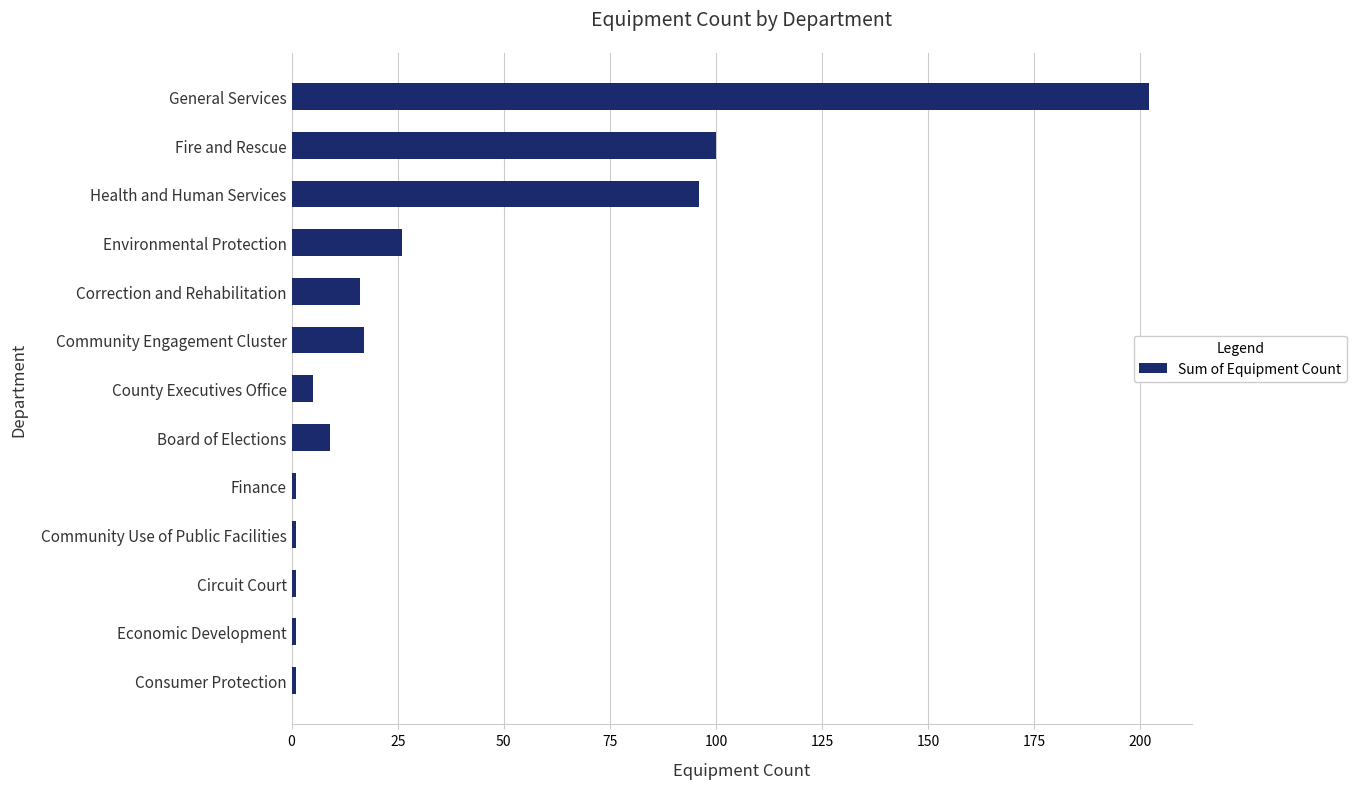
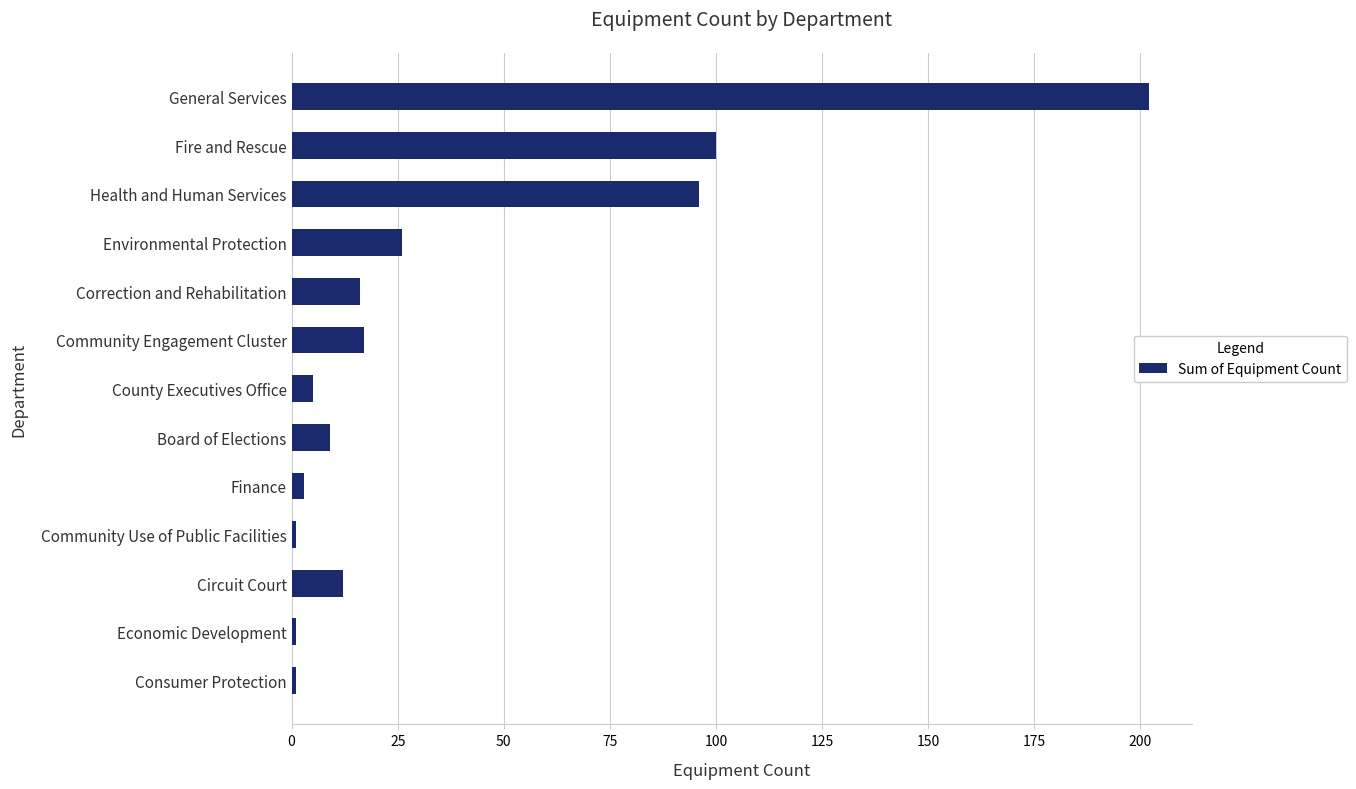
  {
    "General Services": 202,
    "Fire and Rescue": 100,
    "Health and Human Services": 96,
    "Environmental Protection": 26,
    "Correction and Rehabilitation": 16,
    "Community Engagement Cluster": 17,
    "County Executives Office": 5,
    "Board of Elections": 9,
-   "Finance": 1,
+   "Finance": 3,
    "Community Use of Public Facilities": 1,
-   "Circuit Court": 1,
+   "Circuit Court": 12,
    "Economic Development": 1,
    "Consumer Protection": 1
  }
